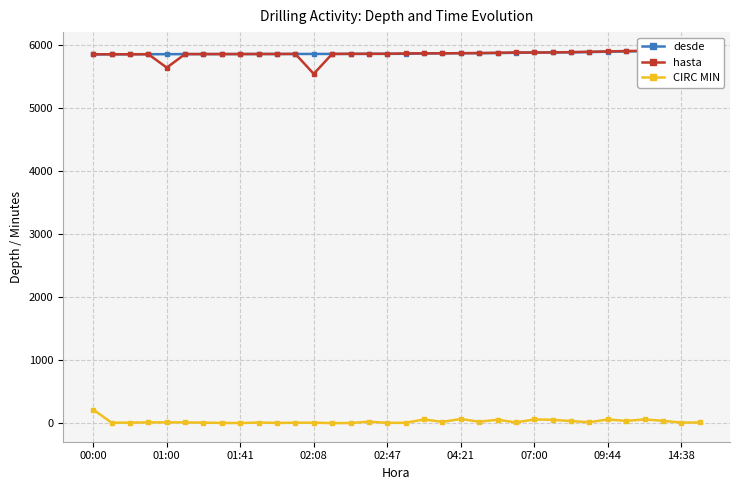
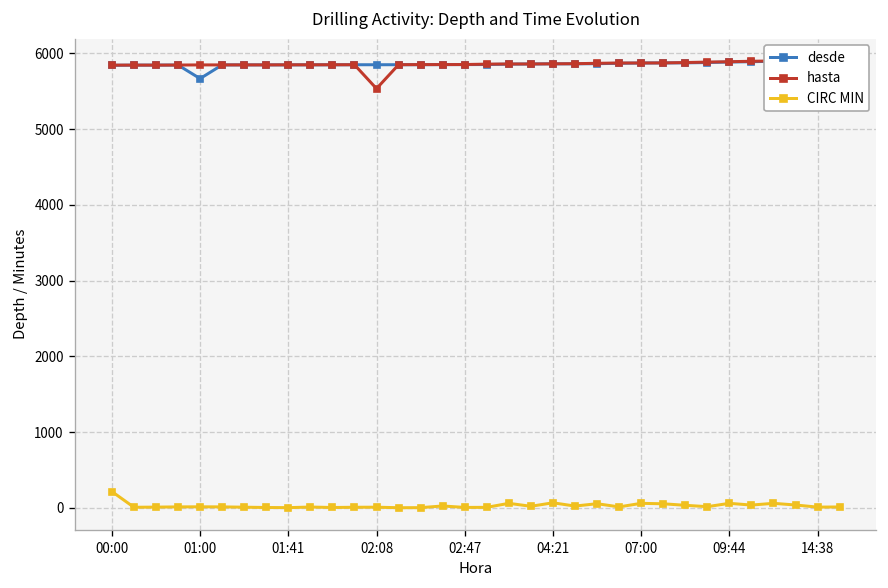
  {
    "desde": {
-     "01:00": 5800,
+     "01:00": 5700,
      "02:08": 5900
    },
    "hasta": {
-     "01:00": 5600,
+     "01:00": 5800,
      "02:08": 5500
    },
    "CIRC MIN": {
      "00:00": 200,
      "01:00": 0,
      "01:41": 0,
      "02:08": 0,
      "02:47": 0,
      "04:21": 100,
      "07:00": 100,
      "09:44": 100,
      "14:38": 0
    }
  }
